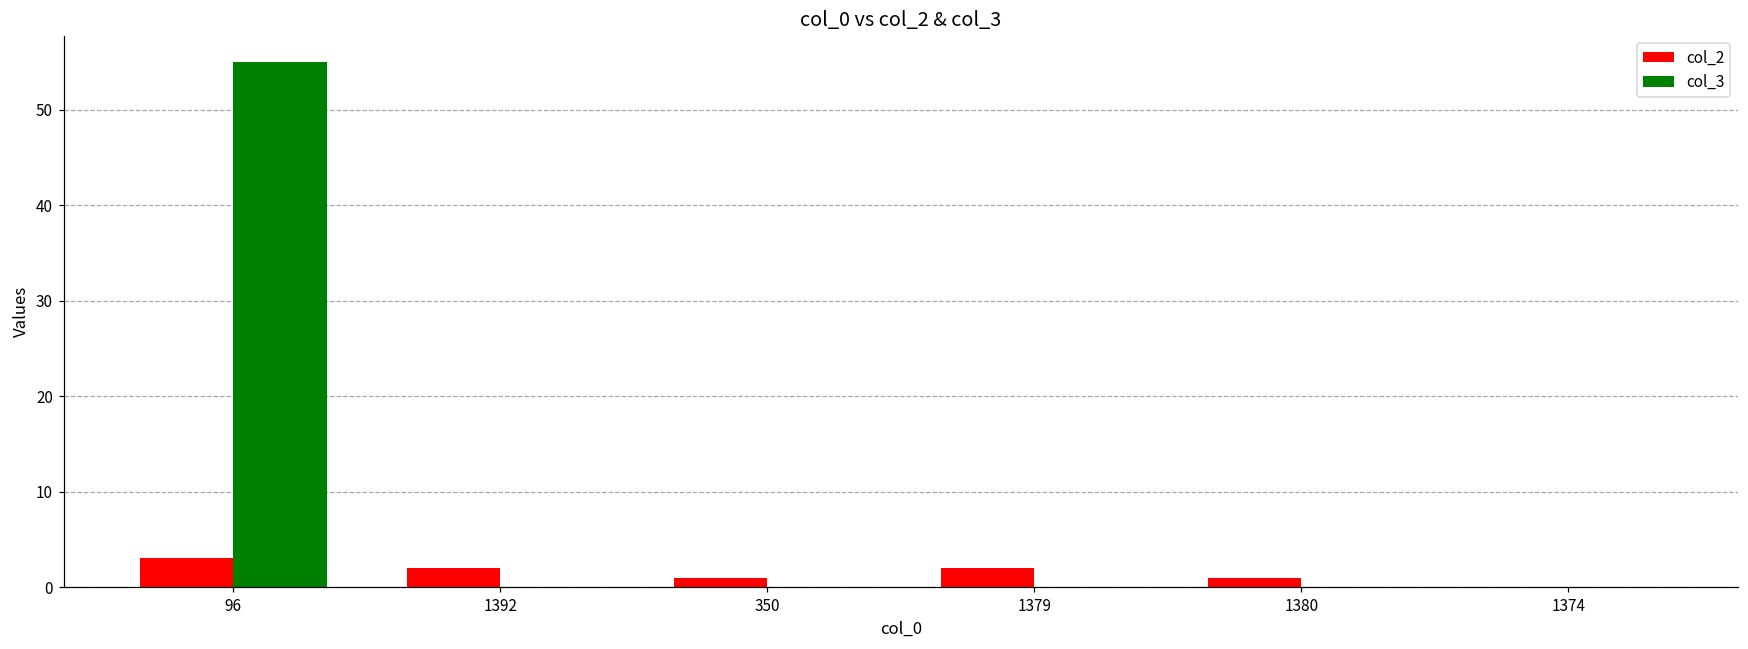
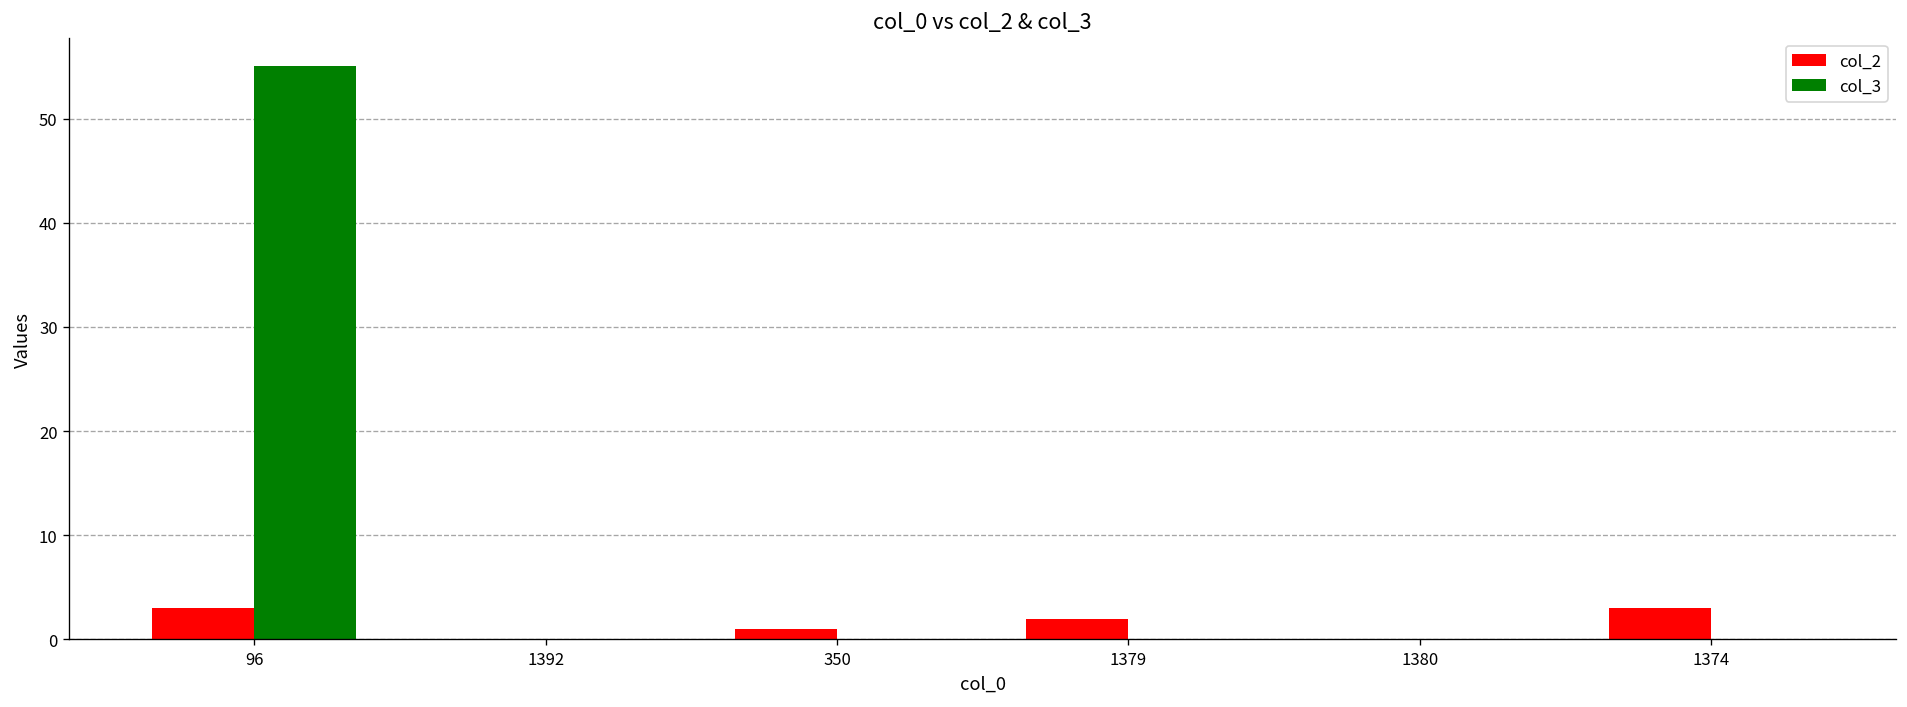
  {
    "col_2": {
      "96": 3,
-     "1392": 2,
+     "1392": 0,
      "350": 1,
      "1379": 2,
-     "1380": 1,
-     "1374": 0
+     "1380": 0,
+     "1374": 3
    },
    "col_3": {
      "96": 55,
      "1392": 0,
      "350": 0,
      "1379": 0,
      "1380": 0,
      "1374": 0
    }
  }
